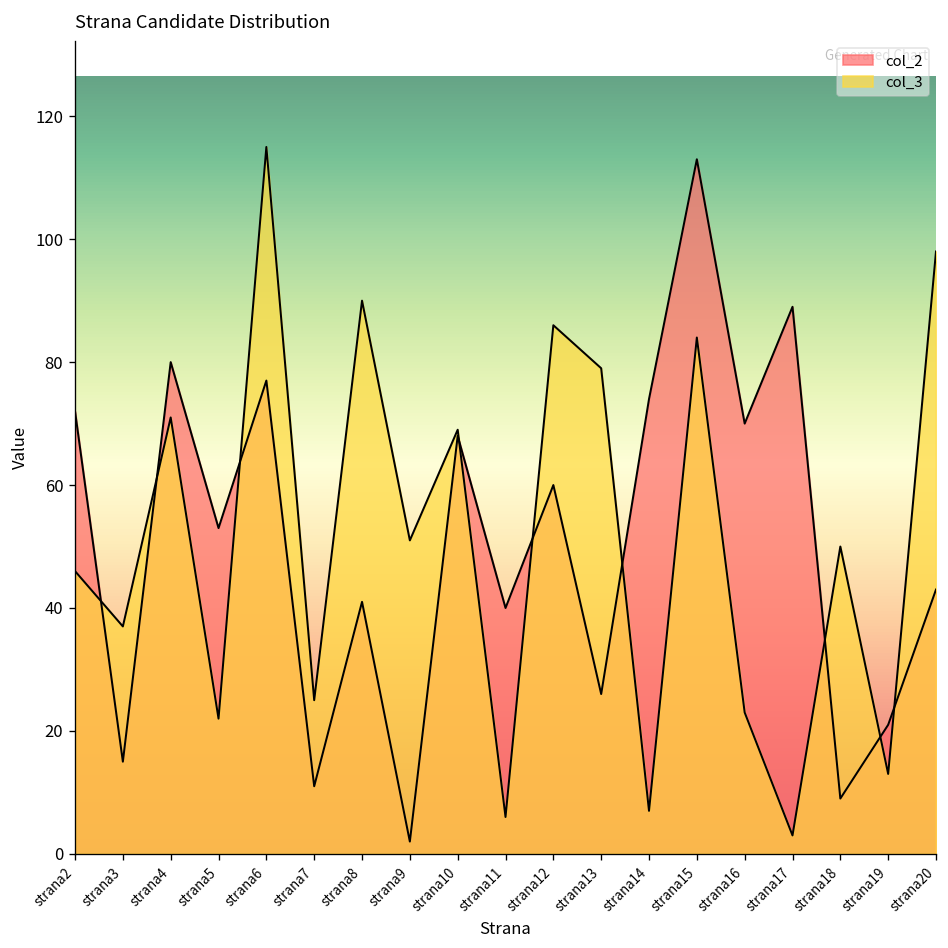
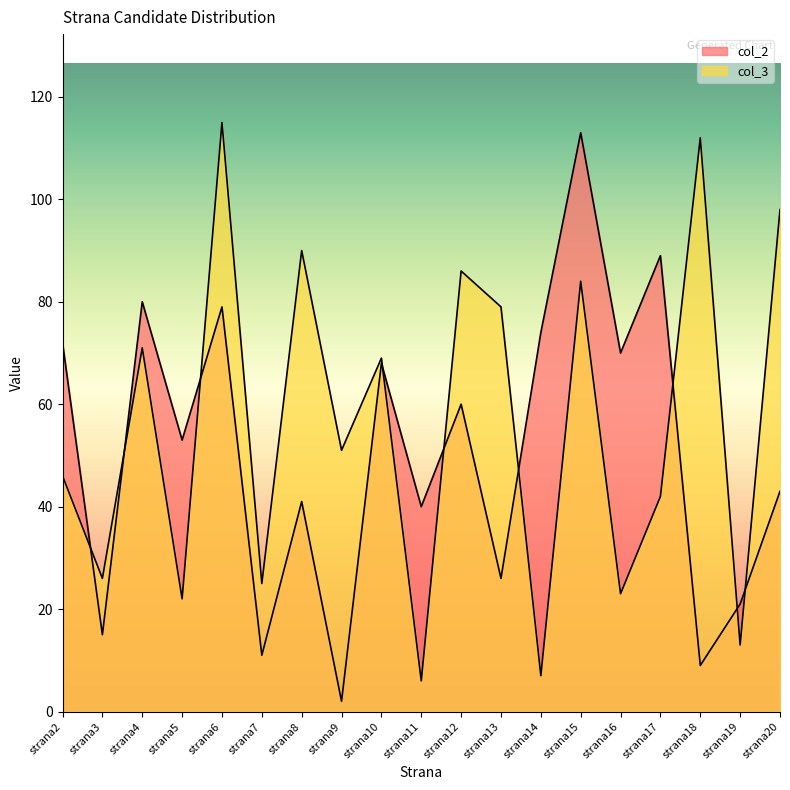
  {
    "col_2": {
      "strana2": 72,
      "strana3": 15,
      "strana4": 80,
      "strana5": 53,
-     "strana6": 77,
+     "strana6": 79,
      "strana7": 11,
      "strana8": 41,
      "strana9": 2,
      "strana10": 68,
      "strana11": 40,
      "strana12": 60,
      "strana13": 26,
      "strana14": 74,
      "strana15": 113,
      "strana16": 70,
      "strana17": 89,
      "strana18": 9,
      "strana19": 21,
      "strana20": 43
    },
    "col_3": {
      "strana2": 46,
-     "strana3": 37,
+     "strana3": 26,
      "strana4": 71,
      "strana5": 22,
      "strana6": 115,
      "strana7": 25,
      "strana8": 90,
      "strana9": 51,
      "strana10": 69,
      "strana11": 6,
      "strana12": 86,
      "strana13": 79,
      "strana14": 7,
      "strana15": 84,
      "strana16": 23,
-     "strana17": 3,
-     "strana18": 50,
+     "strana17": 42,
+     "strana18": 112,
      "strana19": 13,
      "strana20": 98
    }
  }
